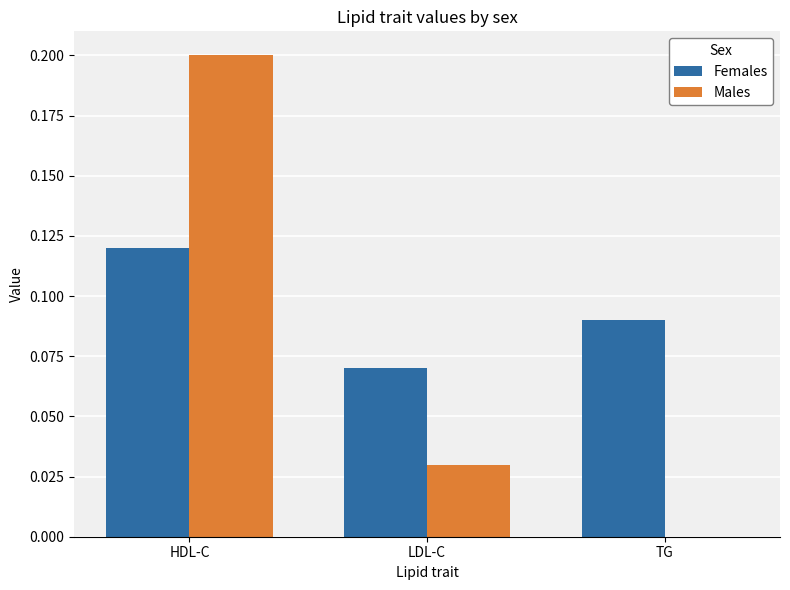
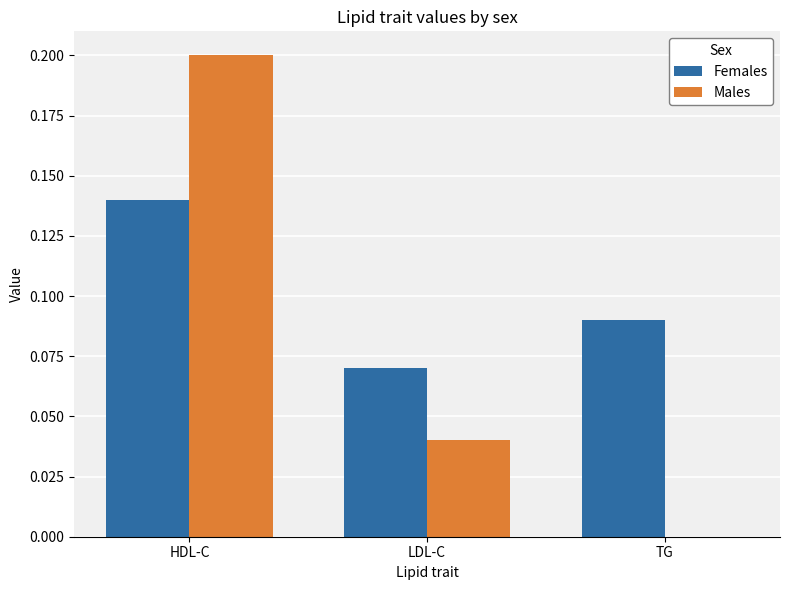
  {
    "Females": {
-     "HDL-C": 0.12,
+     "HDL-C": 0.14,
      "LDL-C": 0.07,
      "TG": 0.09
    },
    "Males": {
      "HDL-C": 0.20,
-     "LDL-C": 0.03,
+     "LDL-C": 0.04,
      "TG": 0.00
    }
  }
